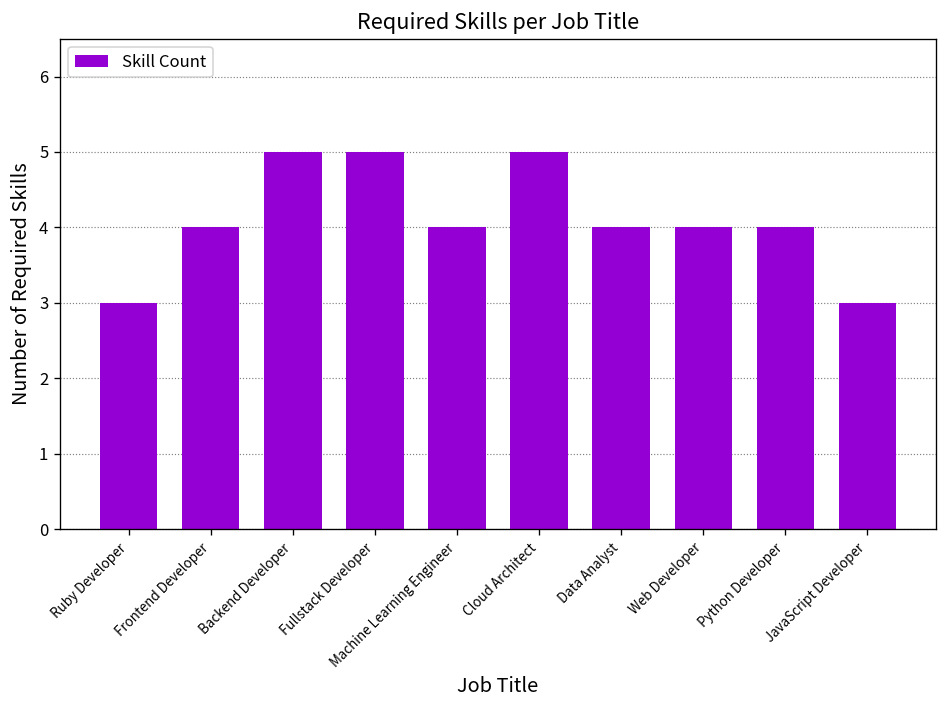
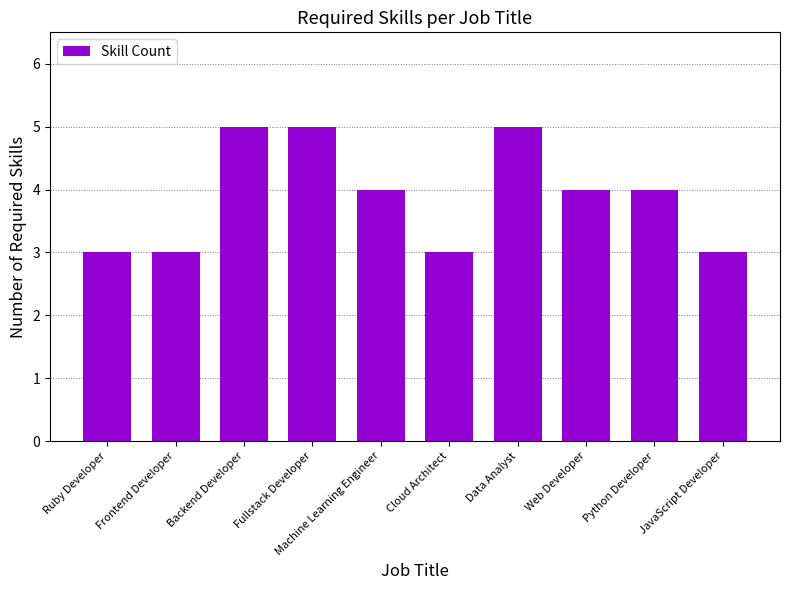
  {
    "Ruby Developer": 3,
-   "Frontend Developer": 4,
+   "Frontend Developer": 3,
    "Backend Developer": 5,
    "Fullstack Developer": 5,
    "Machine Learning Engineer": 4,
-   "Cloud Architect": 5,
-   "Data Analyst": 4,
+   "Cloud Architect": 3,
+   "Data Analyst": 5,
    "Web Developer": 4,
    "Python Developer": 4,
    "JavaScript Developer": 3
  }
